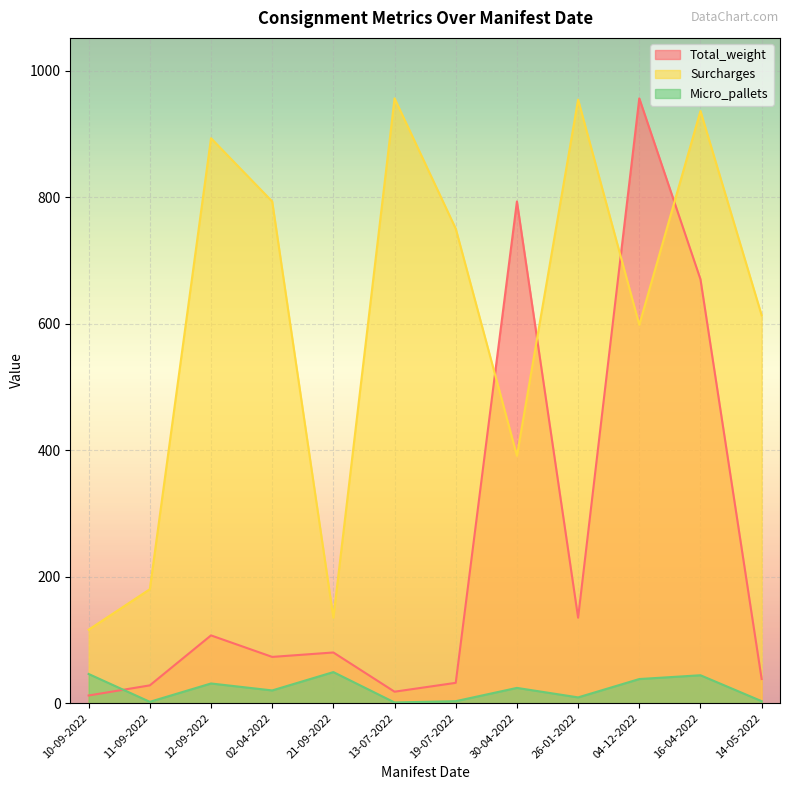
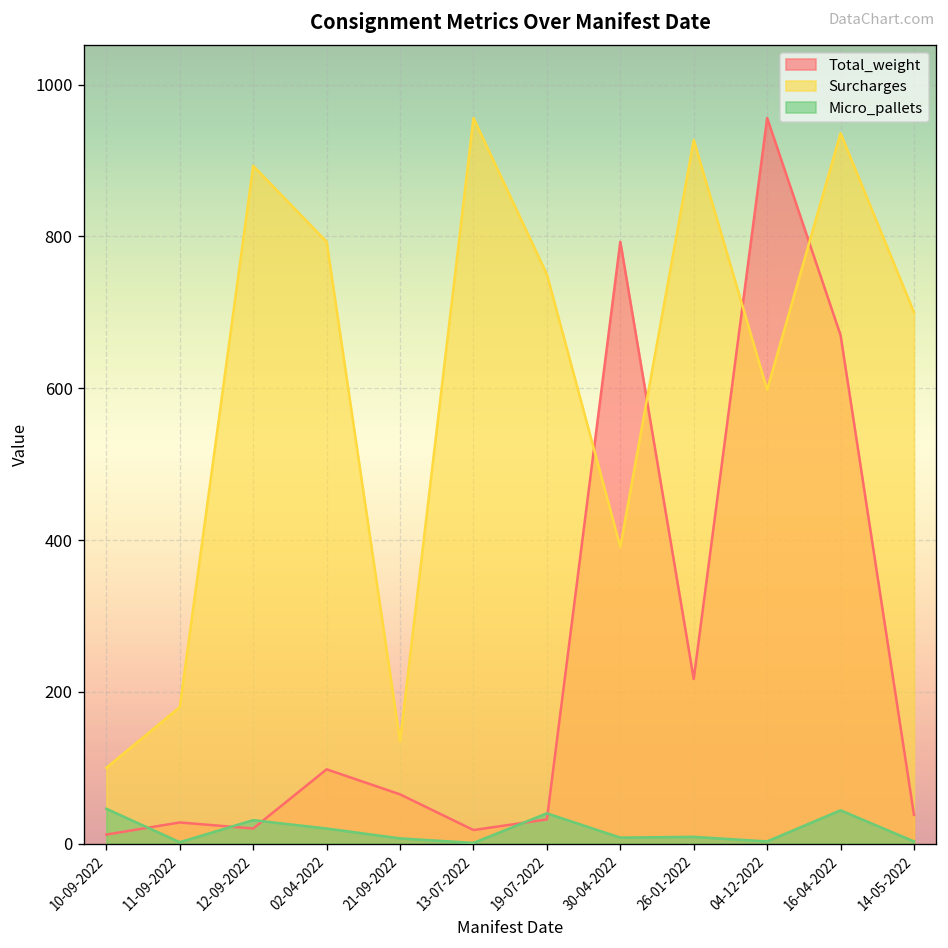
  {
    "Total_weight": {
      "10-09-2022": 10,
      "11-09-2022": 30,
-     "12-09-2022": 110,
-     "02-04-2022": 70,
-     "21-09-2022": 80,
+     "12-09-2022": 20,
+     "02-04-2022": 100,
+     "21-09-2022": 70,
      "13-07-2022": 20,
      "19-07-2022": 30,
      "30-04-2022": 790,
-     "26-01-2022": 140,
+     "26-01-2022": 220,
      "04-12-2022": 960,
      "16-04-2022": 670,
      "14-05-2022": 40
    },
    "Surcharges": {
-     "10-09-2022": 120,
+     "10-09-2022": 100,
      "11-09-2022": 180,
      "12-09-2022": 890,
      "02-04-2022": 790,
      "21-09-2022": 140,
      "13-07-2022": 960,
      "19-07-2022": 750,
      "30-04-2022": 390,
-     "26-01-2022": 950,
+     "26-01-2022": 930,
      "04-12-2022": 600,
      "16-04-2022": 940,
-     "14-05-2022": 610
+     "14-05-2022": 700
    },
    "Micro_pallets": {
      "10-09-2022": 50,
      "11-09-2022": 0,
      "12-09-2022": 30,
      "02-04-2022": 20,
-     "21-09-2022": 50,
+     "21-09-2022": 10,
      "13-07-2022": 0,
-     "19-07-2022": 0,
-     "30-04-2022": 20,
+     "19-07-2022": 40,
+     "30-04-2022": 10,
      "26-01-2022": 10,
-     "04-12-2022": 40,
+     "04-12-2022": 0,
      "16-04-2022": 40,
      "14-05-2022": 0
    }
  }
